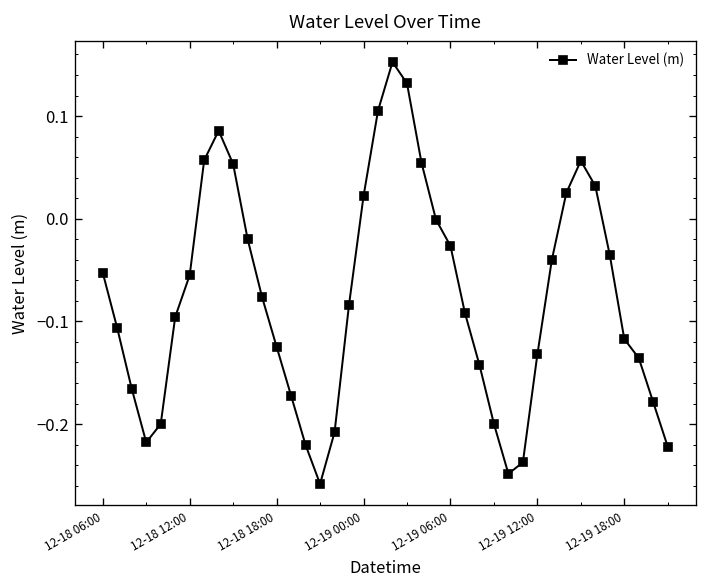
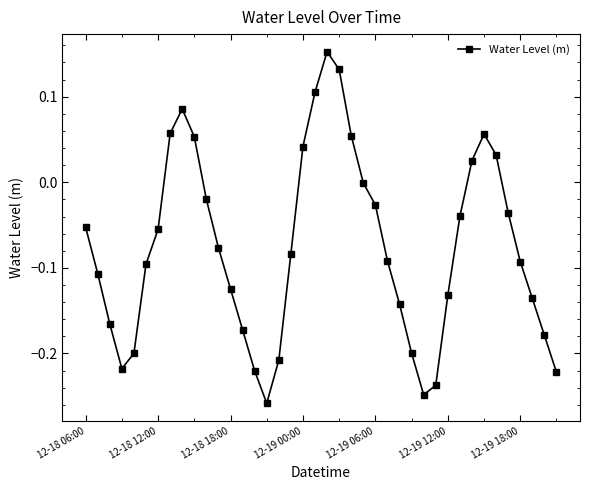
  {
    "12-18 06:00": -0.05,
    "12-18 12:00": -0.05,
    "12-18 18:00": -0.12,
-   "12-19 00:00": 0.02,
+   "12-19 00:00": 0.04,
    "12-19 06:00": -0.03,
    "12-19 12:00": -0.13,
-   "12-19 18:00": -0.12
+   "12-19 18:00": -0.09
  }
